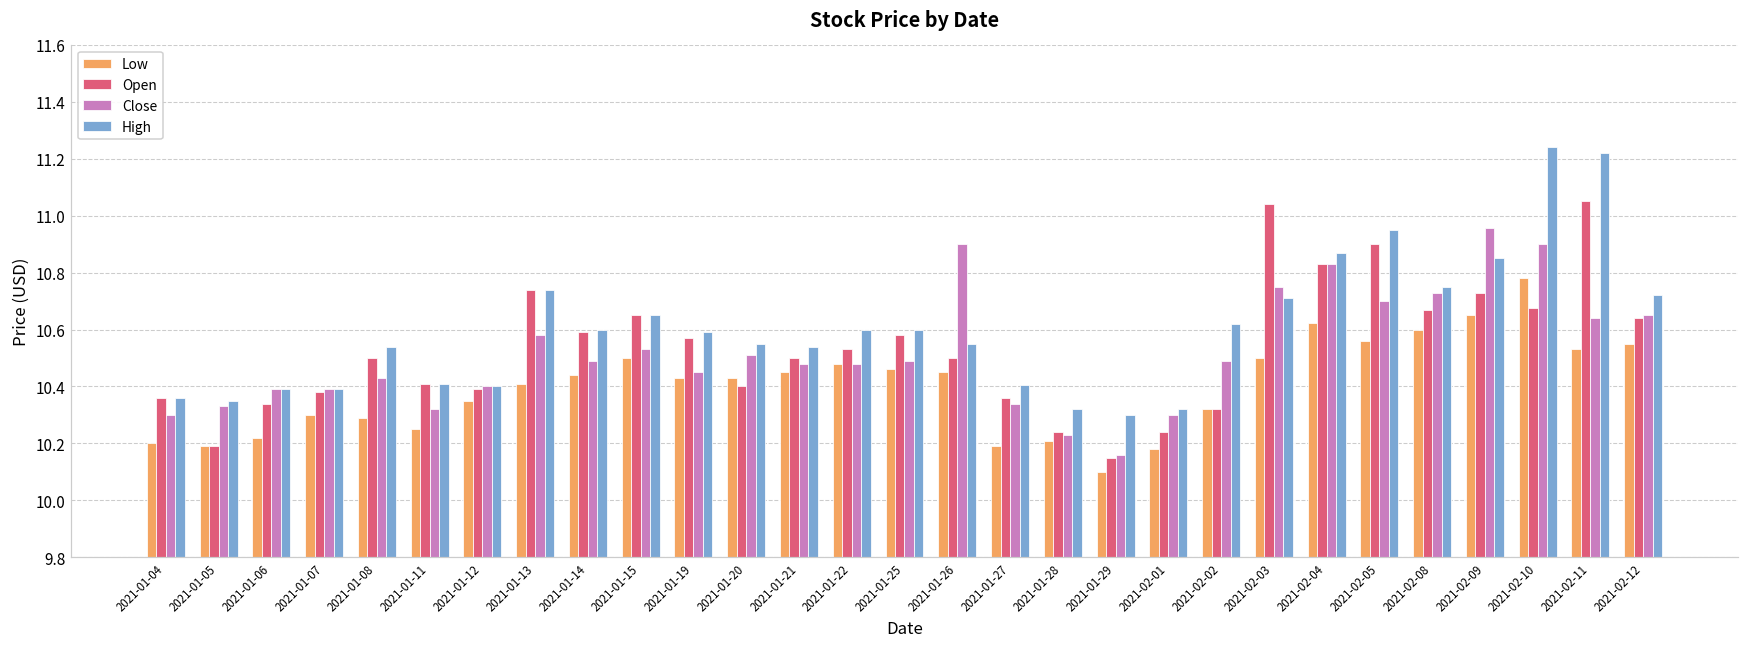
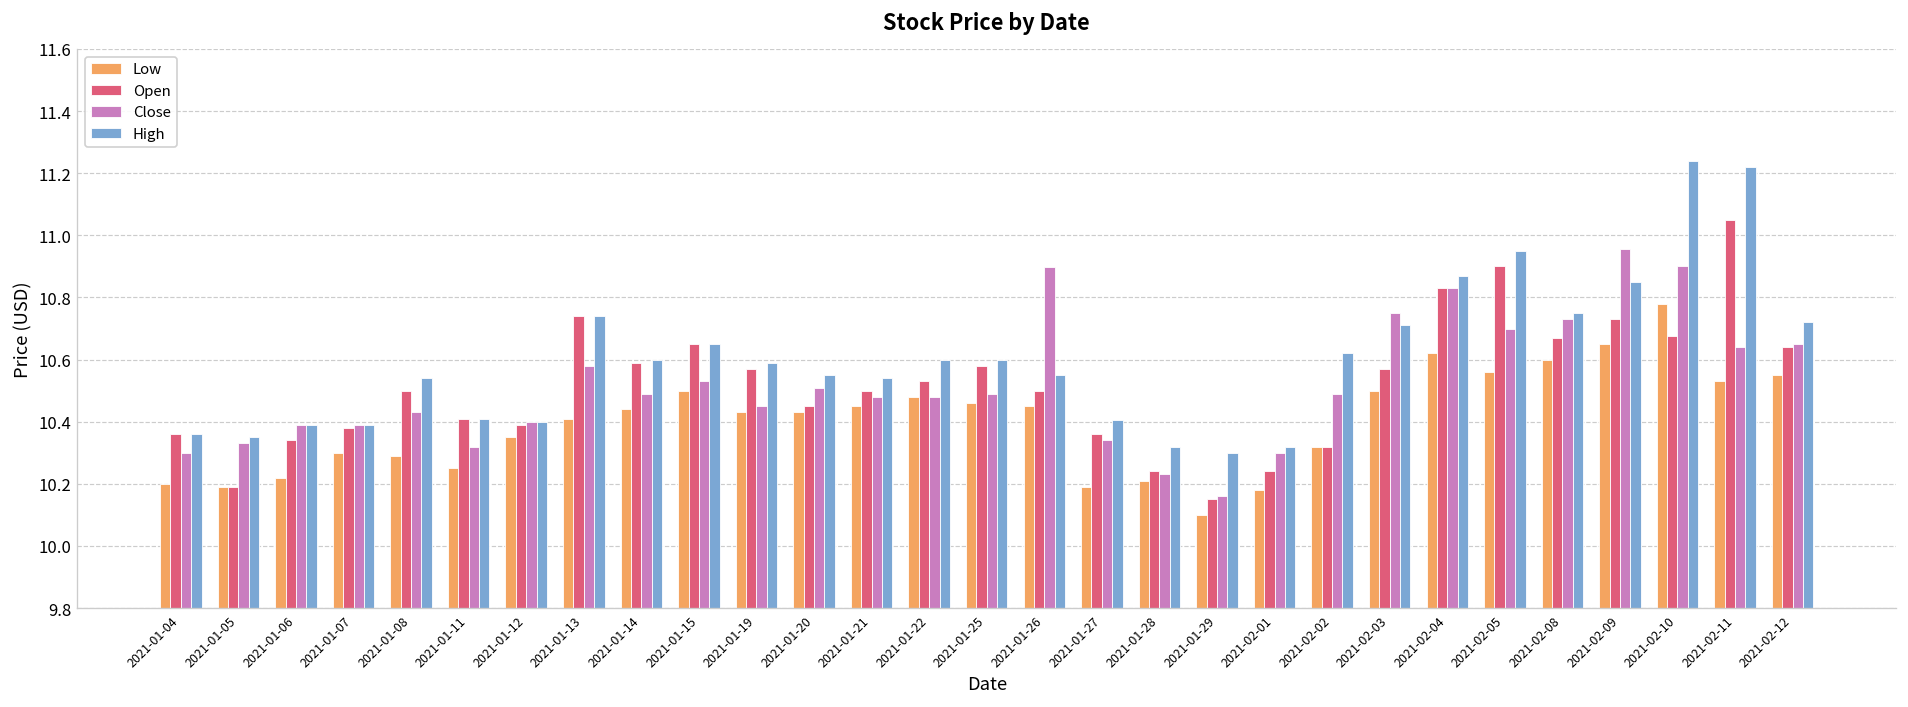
  {
    "Low": {
      "2021-01-04": 10.20,
      "2021-01-05": 10.19,
      "2021-01-06": 10.22,
      "2021-01-07": 10.30,
      "2021-01-08": 10.29,
      "2021-01-11": 10.25,
      "2021-01-12": 10.35,
      "2021-01-13": 10.41,
      "2021-01-14": 10.44,
      "2021-01-15": 10.50,
      "2021-01-19": 10.43,
      "2021-01-20": 10.43,
      "2021-01-21": 10.45,
      "2021-01-22": 10.48,
      "2021-01-25": 10.46,
      "2021-01-26": 10.45,
      "2021-01-27": 10.19,
      "2021-01-28": 10.21,
      "2021-01-29": 10.10,
      "2021-02-01": 10.18,
      "2021-02-02": 10.32,
      "2021-02-03": 10.50,
      "2021-02-04": 10.62,
      "2021-02-05": 10.56,
      "2021-02-08": 10.60,
      "2021-02-09": 10.65,
      "2021-02-10": 10.78,
      "2021-02-11": 10.53,
      "2021-02-12": 10.55
    },
    "Open": {
      "2021-01-04": 10.36,
      "2021-01-05": 10.19,
      "2021-01-06": 10.34,
      "2021-01-07": 10.38,
      "2021-01-08": 10.50,
      "2021-01-11": 10.41,
      "2021-01-12": 10.39,
      "2021-01-13": 10.74,
      "2021-01-14": 10.59,
      "2021-01-15": 10.65,
      "2021-01-19": 10.57,
-     "2021-01-20": 10.40,
+     "2021-01-20": 10.45,
      "2021-01-21": 10.50,
      "2021-01-22": 10.53,
      "2021-01-25": 10.58,
      "2021-01-26": 10.50,
      "2021-01-27": 10.36,
      "2021-01-28": 10.24,
      "2021-01-29": 10.15,
      "2021-02-01": 10.24,
      "2021-02-02": 10.32,
-     "2021-02-03": 11.04,
+     "2021-02-03": 10.57,
      "2021-02-04": 10.83,
      "2021-02-05": 10.90,
      "2021-02-08": 10.67,
      "2021-02-09": 10.73,
      "2021-02-10": 10.68,
      "2021-02-11": 11.05,
      "2021-02-12": 10.64
    },
    "Close": {
      "2021-01-04": 10.30,
      "2021-01-05": 10.33,
      "2021-01-06": 10.39,
      "2021-01-07": 10.39,
      "2021-01-08": 10.43,
      "2021-01-11": 10.32,
      "2021-01-12": 10.40,
      "2021-01-13": 10.58,
      "2021-01-14": 10.49,
      "2021-01-15": 10.53,
      "2021-01-19": 10.45,
      "2021-01-20": 10.51,
      "2021-01-21": 10.48,
      "2021-01-22": 10.48,
      "2021-01-25": 10.49,
      "2021-01-26": 10.90,
      "2021-01-27": 10.34,
      "2021-01-28": 10.23,
      "2021-01-29": 10.16,
      "2021-02-01": 10.30,
      "2021-02-02": 10.49,
      "2021-02-03": 10.75,
      "2021-02-04": 10.83,
      "2021-02-05": 10.70,
      "2021-02-08": 10.73,
      "2021-02-09": 10.95,
      "2021-02-10": 10.90,
      "2021-02-11": 10.64,
      "2021-02-12": 10.65
    },
    "High": {
      "2021-01-04": 10.36,
      "2021-01-05": 10.35,
      "2021-01-06": 10.39,
      "2021-01-07": 10.39,
      "2021-01-08": 10.54,
      "2021-01-11": 10.41,
      "2021-01-12": 10.40,
      "2021-01-13": 10.74,
      "2021-01-14": 10.60,
      "2021-01-15": 10.65,
      "2021-01-19": 10.59,
      "2021-01-20": 10.55,
      "2021-01-21": 10.54,
      "2021-01-22": 10.60,
      "2021-01-25": 10.60,
      "2021-01-26": 10.55,
      "2021-01-27": 10.40,
      "2021-01-28": 10.32,
      "2021-01-29": 10.30,
      "2021-02-01": 10.32,
      "2021-02-02": 10.62,
      "2021-02-03": 10.71,
      "2021-02-04": 10.87,
      "2021-02-05": 10.95,
      "2021-02-08": 10.75,
      "2021-02-09": 10.85,
      "2021-02-10": 11.24,
      "2021-02-11": 11.22,
      "2021-02-12": 10.72
    }
  }
